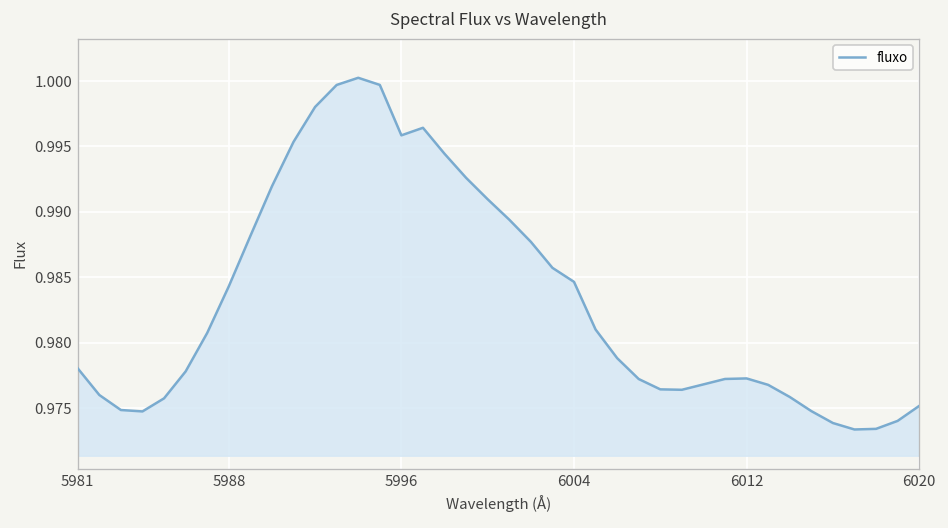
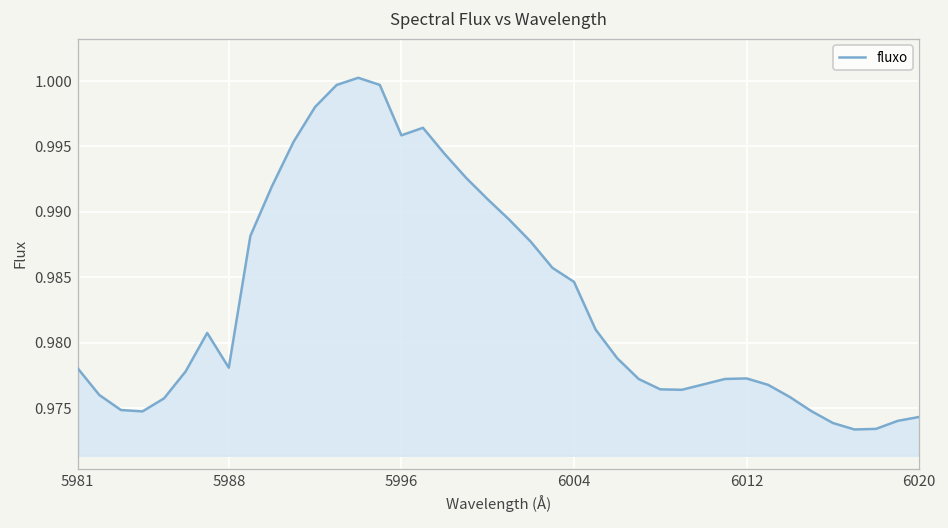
  {
    "5981": 0.9780,
-   "5988": 0.9843,
+   "5988": 0.9781,
    "5996": 0.9958,
    "6004": 0.9847,
    "6012": 0.9773,
-   "6020": 0.9752
+   "6020": 0.9743
  }
